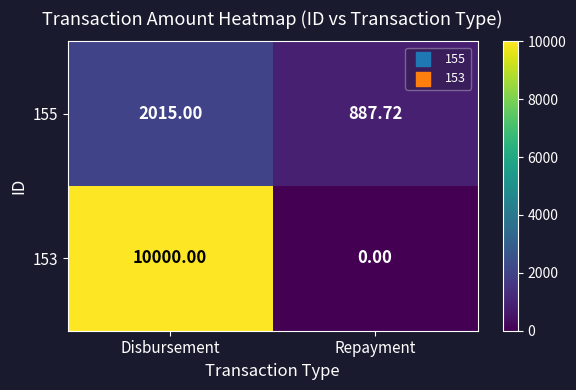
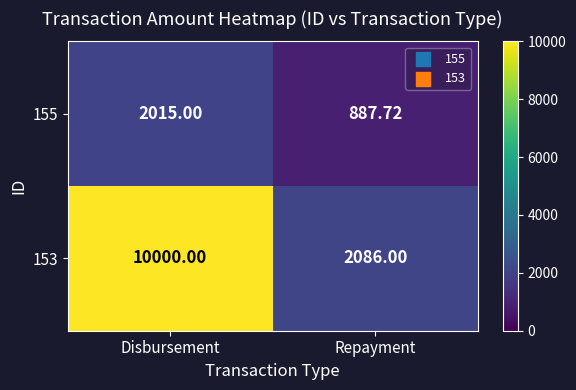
  {
    "155": {
      "Disbursement": 2015.00,
      "Repayment": 887.72
    },
    "153": {
      "Disbursement": 10000.00,
-     "Repayment": 0.00
+     "Repayment": 2086.00
    }
  }
